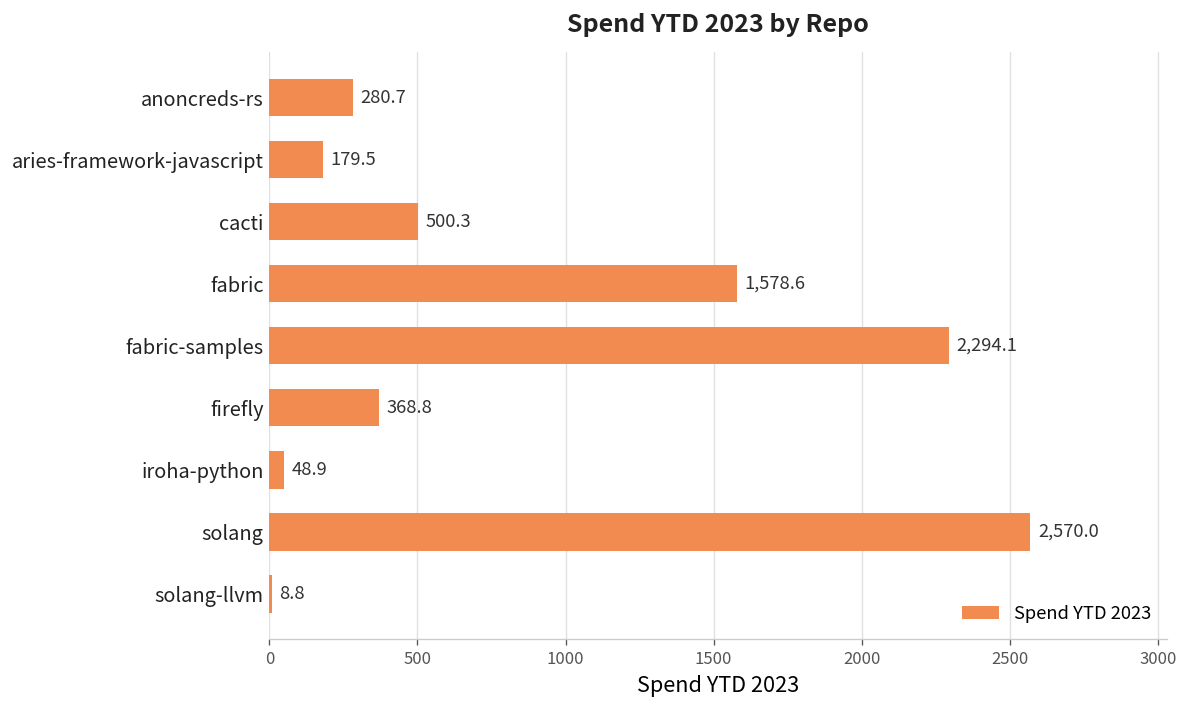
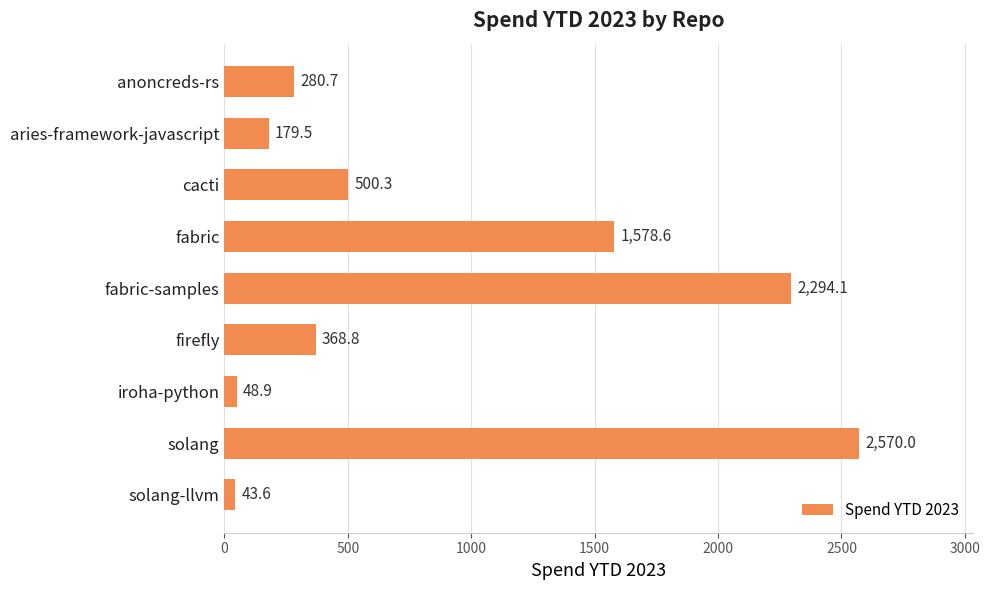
  {
    "anoncreds-rs": "280.7",
    "aries-framework-javascript": "179.5",
    "cacti": "500.3",
    "fabric": "1,578.6",
    "fabric-samples": "2,294.1",
    "firefly": "368.8",
    "iroha-python": "48.9",
    "solang": "2,570.0",
-   "solang-llvm": "8.8"
+   "solang-llvm": "43.6"
  }
